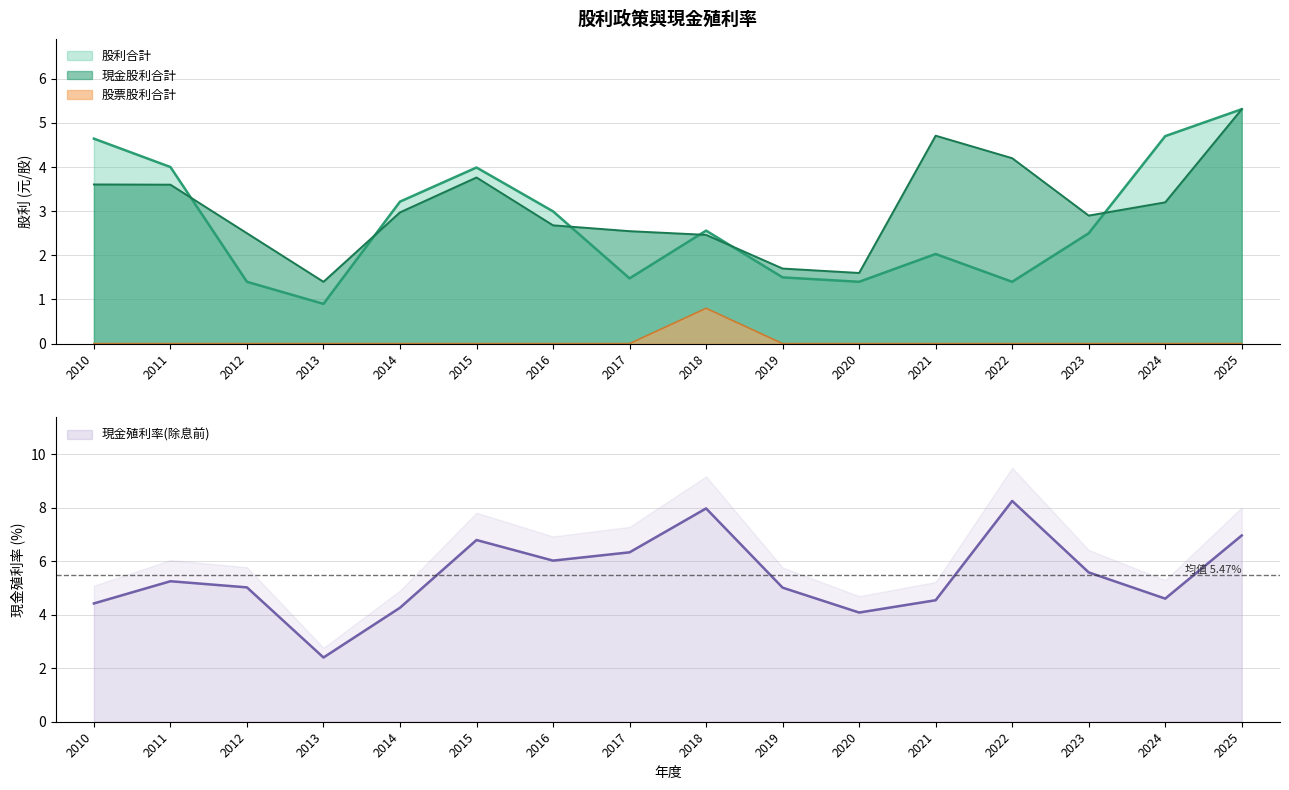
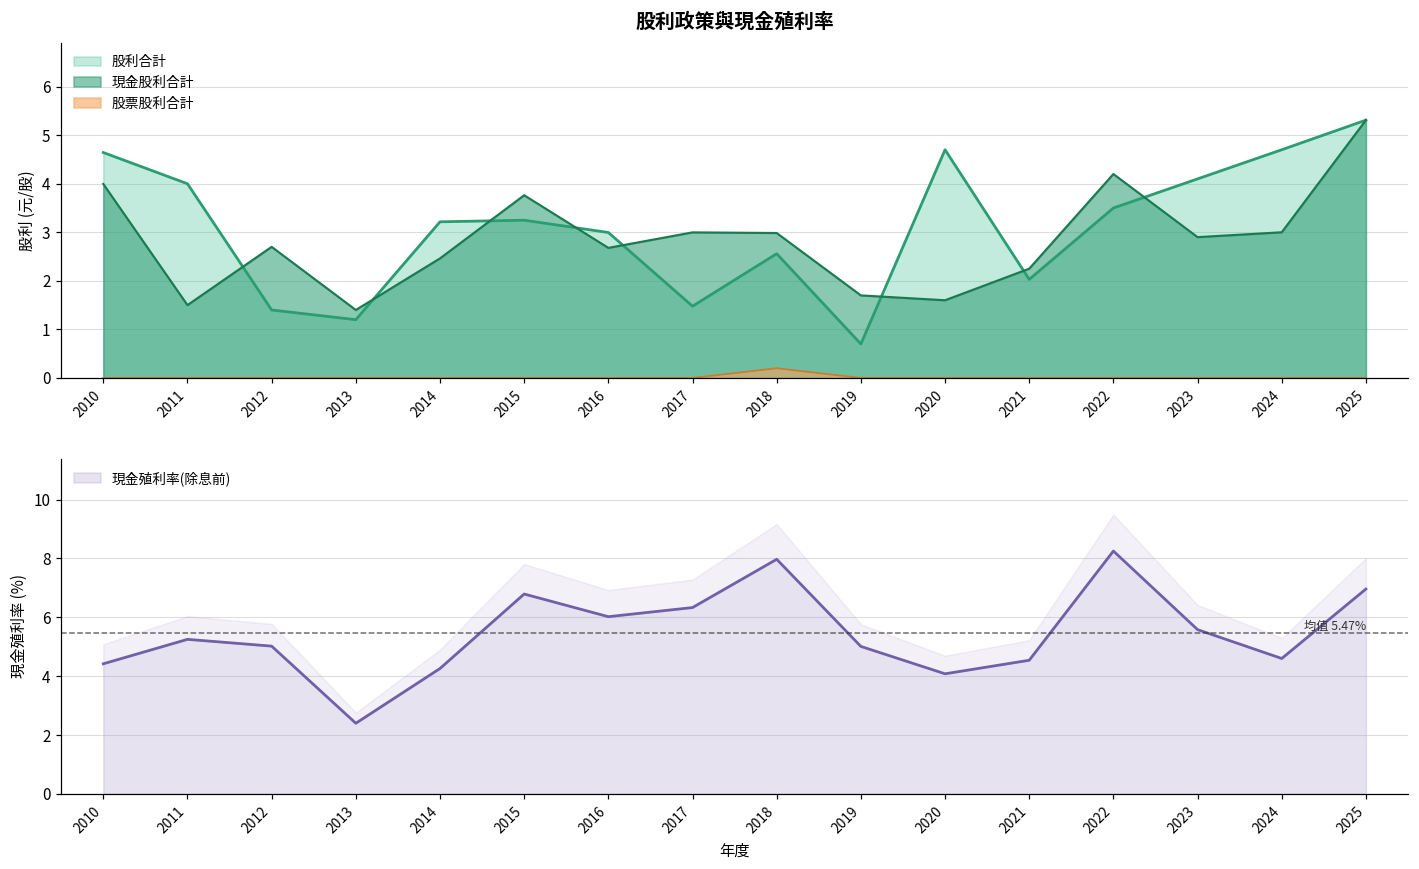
  {
    "股利政策與現金殖利率": {
      "股利合計": {
        "2010": 4.6,
        "2011": 4.0,
        "2012": 1.4,
-       "2013": 0.9,
+       "2013": 1.2,
        "2014": 3.2,
-       "2015": 4.0,
+       "2015": 3.2,
        "2016": 3.0,
        "2017": 1.5,
        "2018": 2.6,
-       "2019": 1.5,
-       "2020": 1.4,
+       "2019": 0.7,
+       "2020": 4.7,
        "2021": 2.0,
-       "2022": 1.4,
-       "2023": 2.5,
+       "2022": 3.5,
+       "2023": 4.1,
        "2024": 4.7
      },
      "現金股利合計": {
-       "2010": 3.6,
-       "2011": 3.6,
-       "2012": 2.5,
+       "2010": 4.0,
+       "2011": 1.5,
+       "2012": 2.7,
        "2013": 1.4,
-       "2014": 3.0,
+       "2014": 2.5,
        "2015": 3.8,
        "2016": 2.7,
-       "2017": 2.5,
-       "2018": 2.5,
+       "2017": 3.0,
+       "2018": 3.0,
        "2019": 1.7,
        "2020": 1.6,
-       "2021": 4.7,
+       "2021": 2.3,
        "2022": 4.2,
        "2023": 2.9,
-       "2024": 3.2
+       "2024": 3.0
      },
      "股票股利合計": {
        "2010": 0.0,
        "2011": 0.0,
        "2012": 0.0,
        "2013": 0.0,
        "2014": 0.0,
        "2015": 0.0,
        "2016": 0.0,
        "2017": 0.0,
-       "2018": 0.8,
+       "2018": 0.2,
        "2019": 0.0,
        "2020": 0.0,
        "2021": 0.0,
        "2022": 0.0,
        "2023": 0.0,
        "2024": 0.0,
        "2025": 0.0
      }
    }
  }
